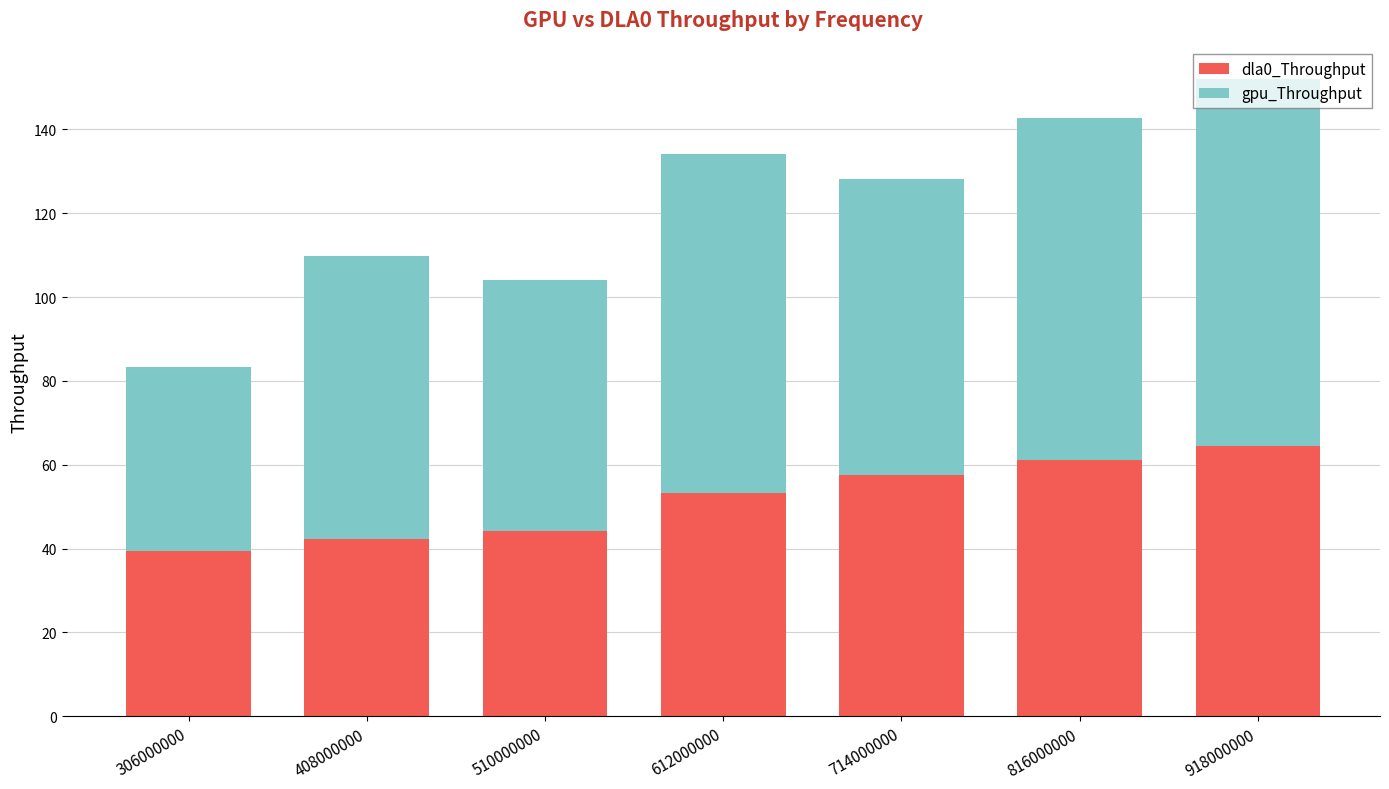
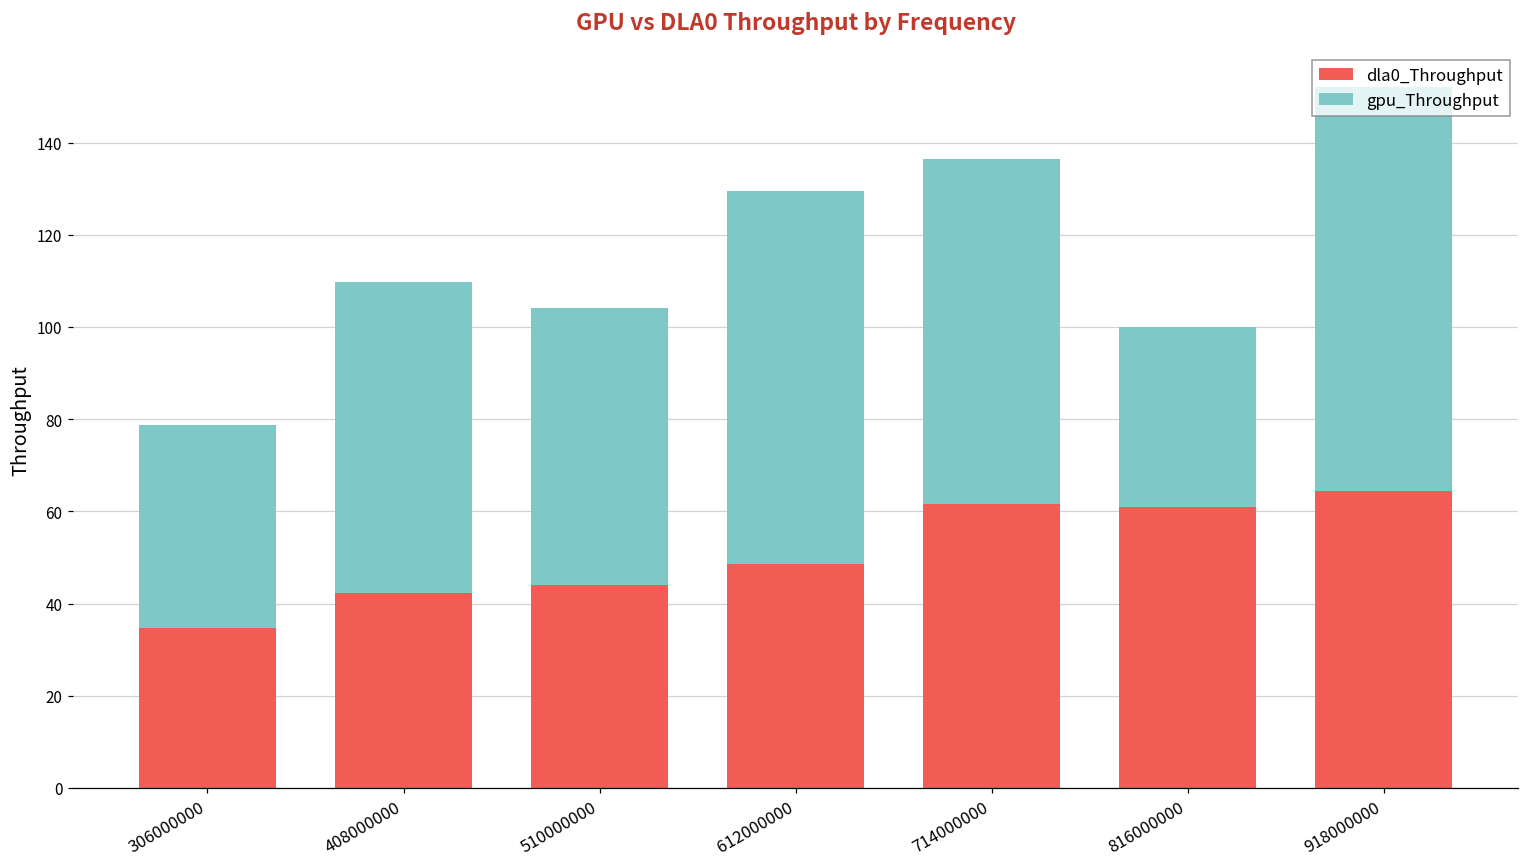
  {
    "dla0_Throughput": {
-     "306000000": 39,
+     "306000000": 35,
      "408000000": 42,
      "510000000": 44,
-     "612000000": 53,
-     "714000000": 58,
+     "612000000": 49,
+     "714000000": 62,
      "816000000": 61,
      "918000000": 64
    },
    "gpu_Throughput": {
      "306000000": 44,
      "408000000": 67,
      "510000000": 60,
      "612000000": 81,
-     "714000000": 71,
-     "816000000": 82
+     "714000000": 75,
+     "816000000": 39
    }
  }
